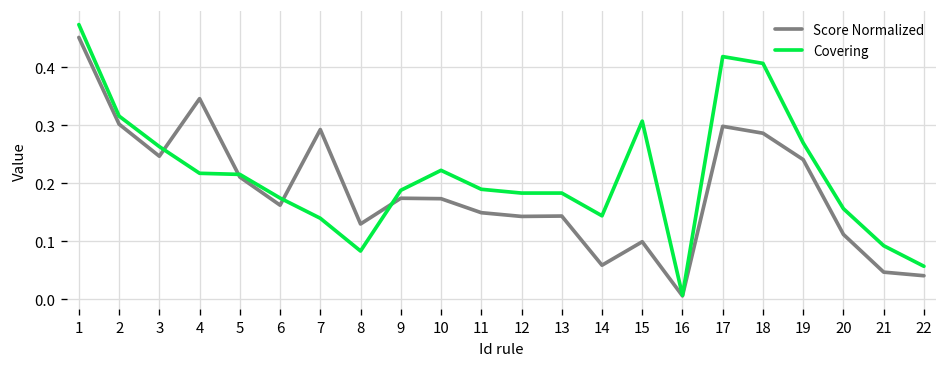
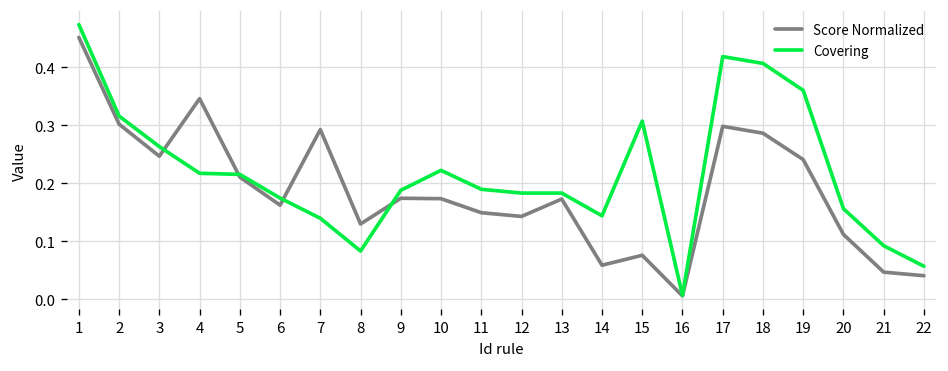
  {
    "Score Normalized": {
      "1": 0.45,
      "2": 0.30,
      "3": 0.25,
      "4": 0.35,
      "6": 0.16,
      "7": 0.29,
      "8": 0.13,
      "9": 0.17,
      "10": 0.17,
      "11": 0.15,
      "12": 0.14,
-     "13": 0.14,
+     "13": 0.17,
      "14": 0.06,
-     "15": 0.10,
+     "15": 0.08,
      "17": 0.30,
      "18": 0.29,
      "19": 0.24,
      "20": 0.11,
      "21": 0.05,
      "22": 0.04
    },
    "Covering": {
      "1": 0.47,
      "2": 0.32,
      "3": 0.26,
      "4": 0.22,
      "6": 0.17,
      "7": 0.14,
      "8": 0.08,
      "9": 0.19,
      "10": 0.22,
      "11": 0.19,
      "12": 0.18,
      "13": 0.18,
      "14": 0.14,
      "15": 0.31,
      "17": 0.42,
      "18": 0.41,
-     "19": 0.27,
+     "19": 0.36,
      "20": 0.16,
      "21": 0.09,
      "22": 0.06
    }
  }
